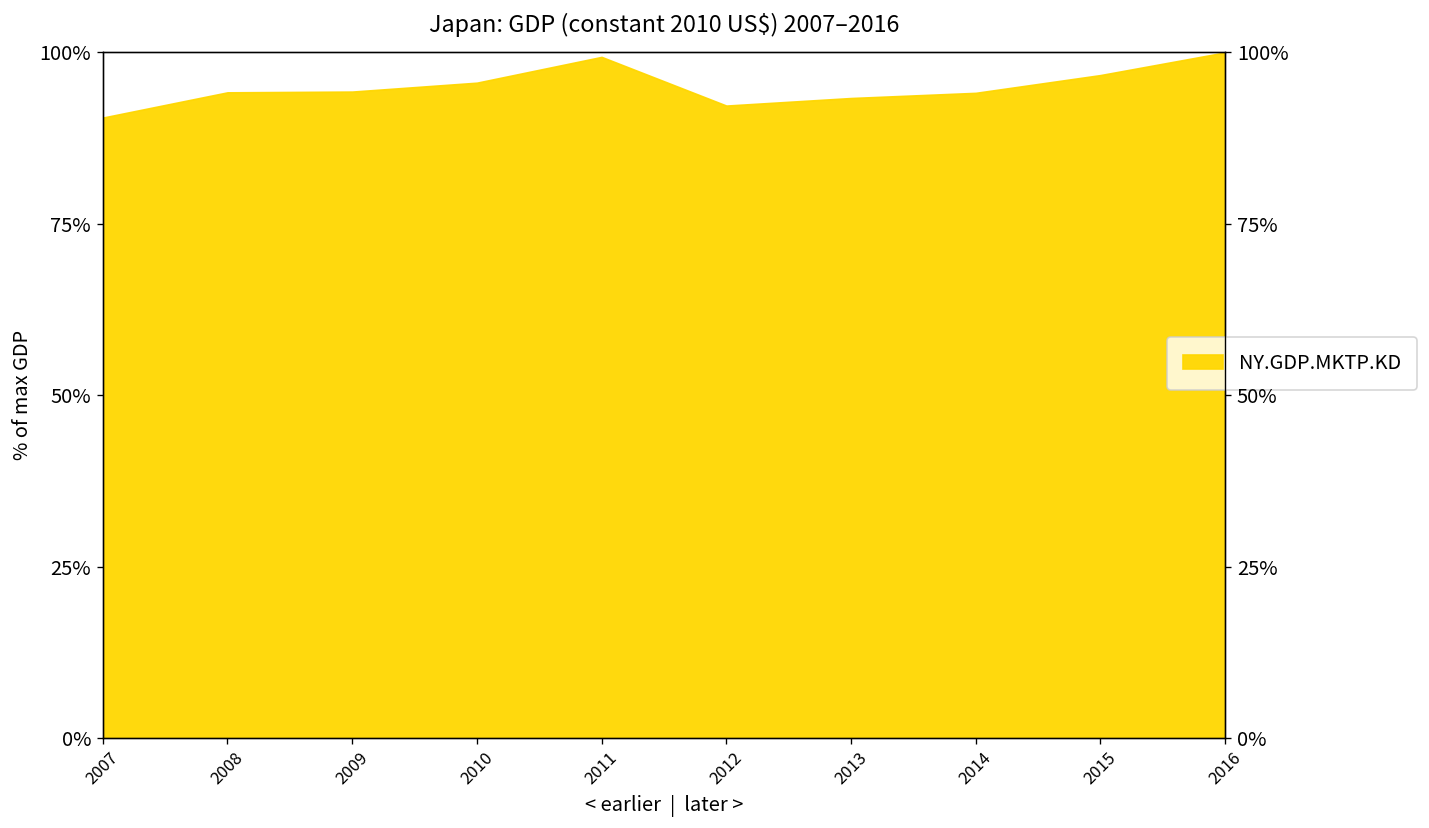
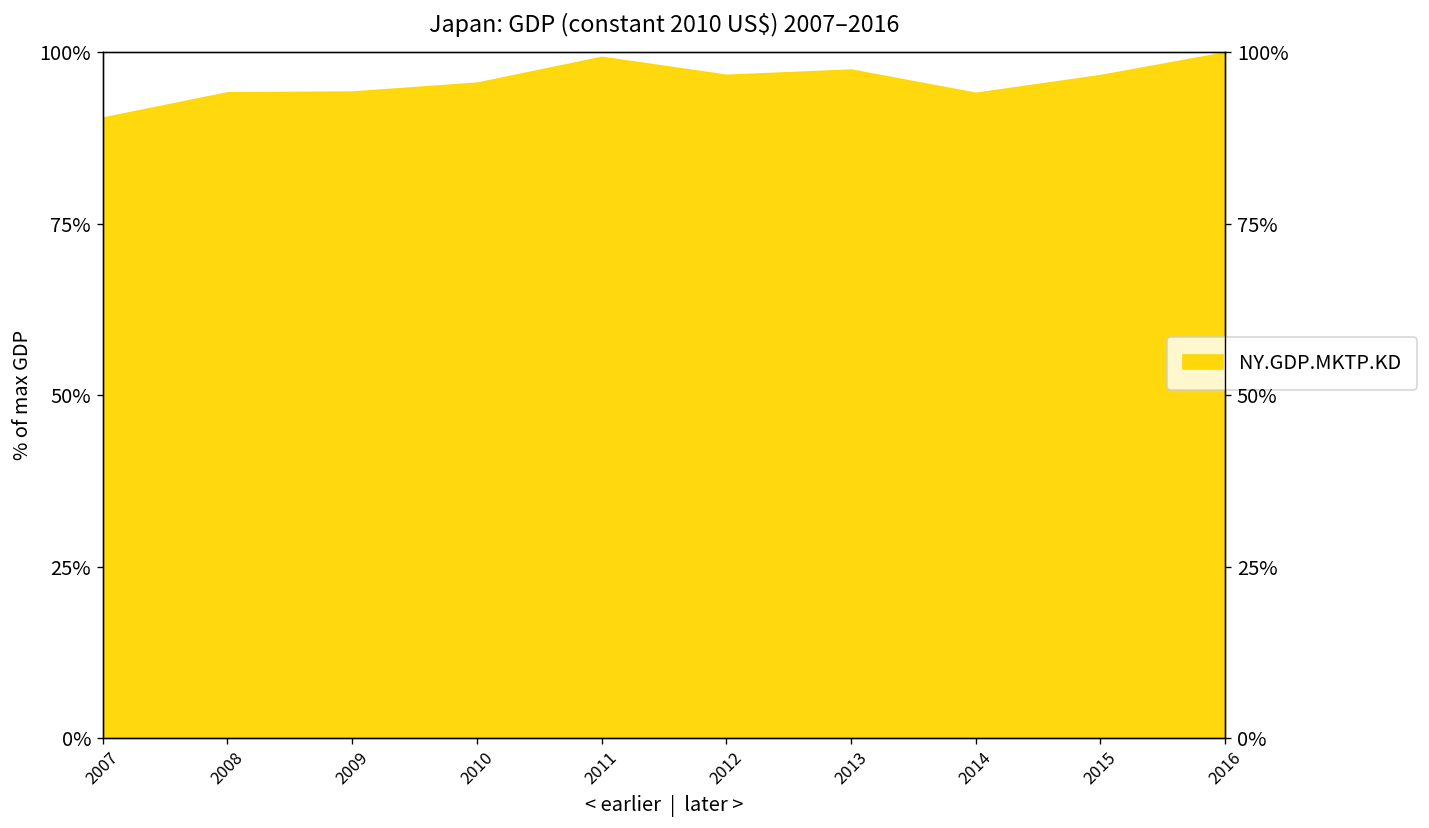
  {
    "2007": "90%",
    "2008": "94%",
    "2009": "94%",
    "2010": "96%",
    "2011": "99%",
-   "2012": "92%",
-   "2013": "93%",
+   "2012": "97%",
+   "2013": "97%",
    "2014": "94%",
    "2015": "97%",
    "2016": "100%"
  }
